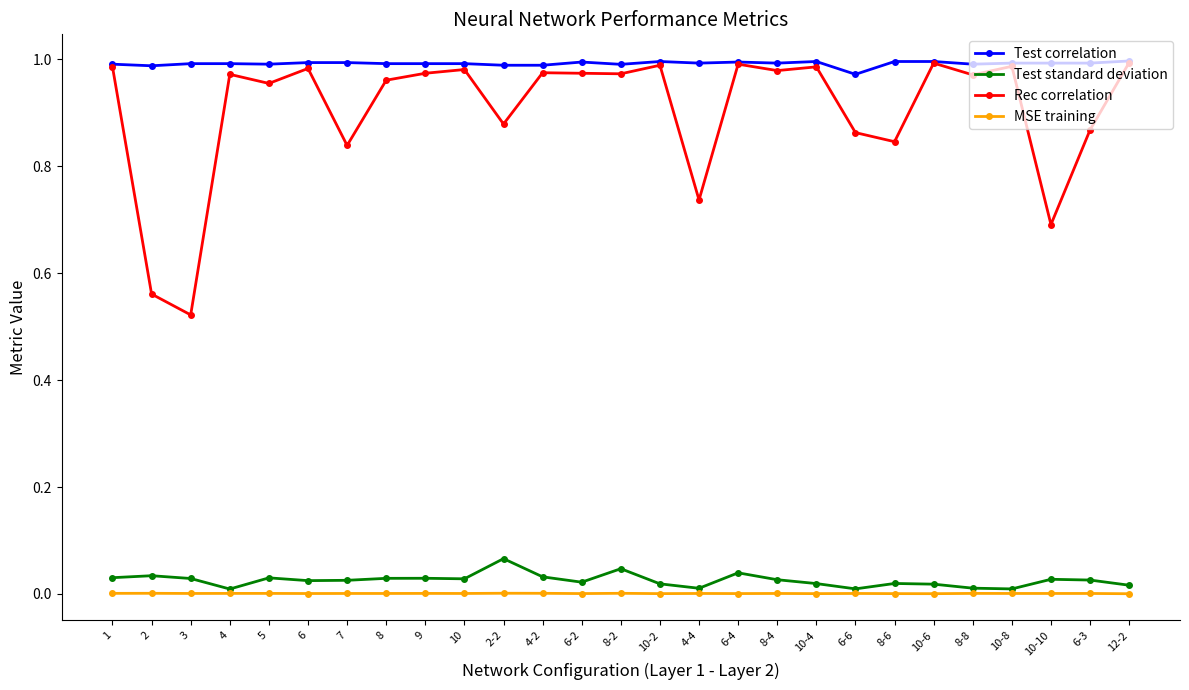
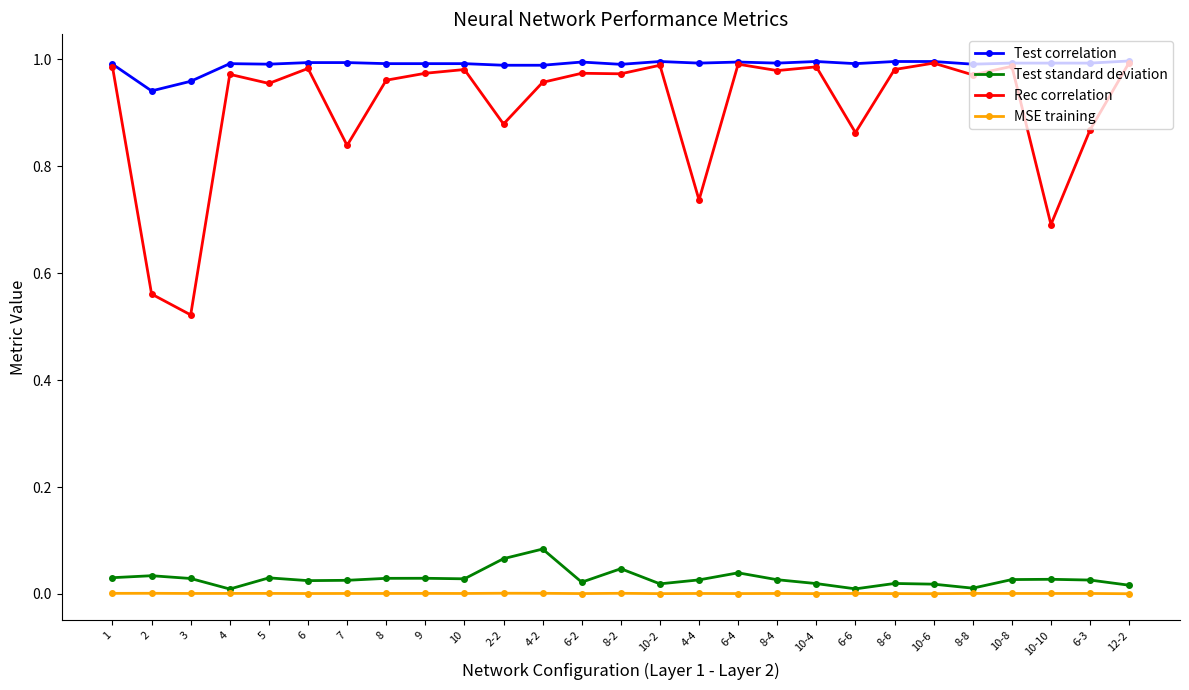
  {
    "Test correlation": {
      "1": 0.99,
-     "2": 0.99,
-     "3": 0.99,
+     "2": 0.94,
+     "3": 0.96,
      "4": 0.99,
      "5": 0.99,
      "6": 0.99,
      "7": 0.99,
      "8": 0.99,
      "9": 0.99,
      "10": 0.99,
      "2-2": 0.99,
      "4-2": 0.99,
      "6-2": 1.00,
      "8-2": 0.99,
      "10-2": 1.00,
      "4-4": 0.99,
      "8-4": 0.99,
      "10-4": 1.00,
-     "6-6": 0.97,
+     "6-6": 0.99,
      "8-6": 1.00
    },
    "Test standard deviation": {
      "1": 0.03,
      "2": 0.03,
      "3": 0.03,
      "4": 0.01,
      "5": 0.03,
      "6": 0.02,
      "7": 0.03,
      "8": 0.03,
      "9": 0.03,
      "10": 0.03,
      "2-2": 0.07,
-     "4-2": 0.03,
+     "4-2": 0.08,
      "6-2": 0.02,
      "8-2": 0.05,
      "10-2": 0.02,
-     "4-4": 0.01,
+     "4-4": 0.03,
      "6-4": 0.04,
      "8-4": 0.03,
      "10-4": 0.02,
      "6-6": 0.01,
      "8-6": 0.02,
      "10-6": 0.02,
      "8-8": 0.01,
-     "10-8": 0.01,
+     "10-8": 0.03,
      "10-10": 0.03,
      "6-3": 0.03,
      "12-2": 0.02
    },
    "Rec correlation": {
      "1": 0.99,
      "2": 0.56,
      "3": 0.52,
      "4": 0.97,
      "5": 0.96,
      "6": 0.98,
      "7": 0.84,
      "8": 0.96,
      "9": 0.97,
      "10": 0.98,
      "2-2": 0.88,
-     "4-2": 0.98,
+     "4-2": 0.96,
      "6-2": 0.97,
      "8-2": 0.97,
      "10-2": 0.99,
      "4-4": 0.74,
      "8-4": 0.98,
      "10-4": 0.99,
      "6-6": 0.86,
-     "8-6": 0.85,
+     "8-6": 0.98,
      "10-10": 0.69,
      "6-3": 0.87
    },
    "MSE training": {
      "1": 0.00,
      "2": 0.00,
      "3": 0.00,
      "4": 0.00,
      "5": 0.00,
      "6": 0.00,
      "7": 0.00,
      "8": 0.00,
      "9": 0.00,
      "10": 0.00,
      "2-2": 0.00,
      "4-2": 0.00,
      "6-2": 0.00,
      "8-2": 0.00,
      "10-2": 0.00,
      "4-4": 0.00,
      "6-4": 0.00,
      "8-4": 0.00,
      "10-4": 0.00,
      "6-6": 0.00,
      "8-6": 0.00,
      "10-6": 0.00,
      "8-8": 0.00,
      "10-8": 0.00,
      "10-10": 0.00,
      "6-3": 0.00,
      "12-2": 0.00
    }
  }
